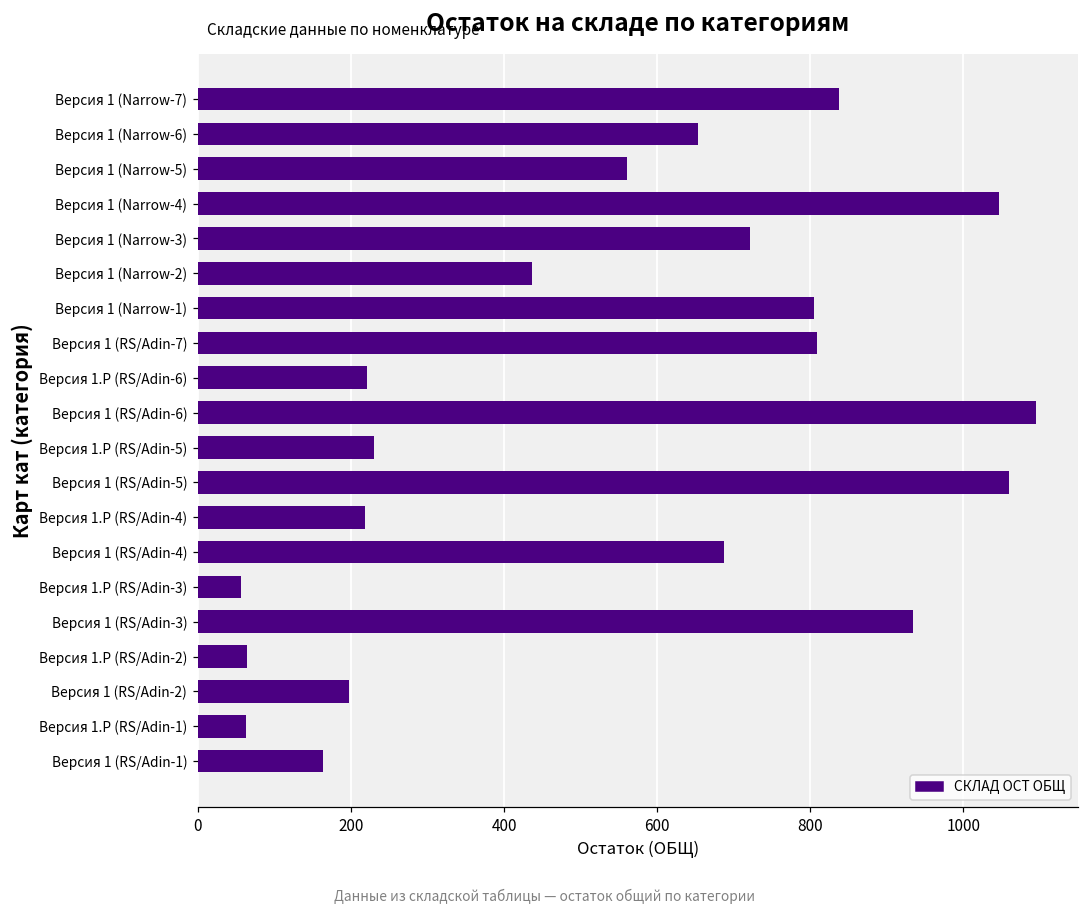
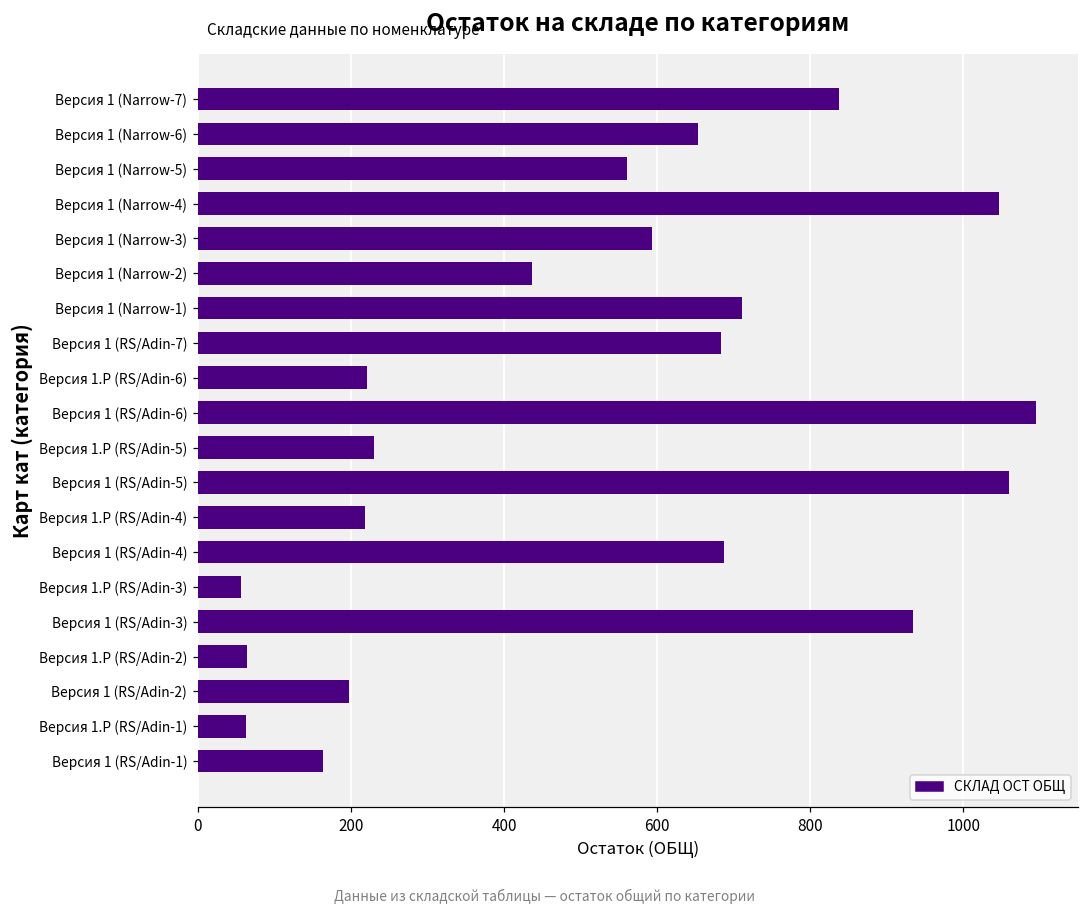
  {
    "Версия 1 (Narrow-7)": 840,
    "Версия 1 (Narrow-6)": 650,
    "Версия 1 (Narrow-5)": 560,
    "Версия 1 (Narrow-4)": 1050,
-   "Версия 1 (Narrow-3)": 720,
+   "Версия 1 (Narrow-3)": 590,
    "Версия 1 (Narrow-2)": 440,
-   "Версия 1 (Narrow-1)": 810,
-   "Версия 1 (RS/Adin-7)": 810,
+   "Версия 1 (Narrow-1)": 710,
+   "Версия 1 (RS/Adin-7)": 680,
    "Версия 1.P (RS/Adin-6)": 220,
    "Версия 1 (RS/Adin-6)": 1100,
    "Версия 1.P (RS/Adin-5)": 230,
    "Версия 1 (RS/Adin-5)": 1060,
    "Версия 1.P (RS/Adin-4)": 220,
    "Версия 1 (RS/Adin-4)": 690,
    "Версия 1.P (RS/Adin-3)": 60,
    "Версия 1 (RS/Adin-3)": 930,
    "Версия 1.P (RS/Adin-2)": 60,
    "Версия 1 (RS/Adin-2)": 200,
    "Версия 1.P (RS/Adin-1)": 60,
    "Версия 1 (RS/Adin-1)": 160
  }
